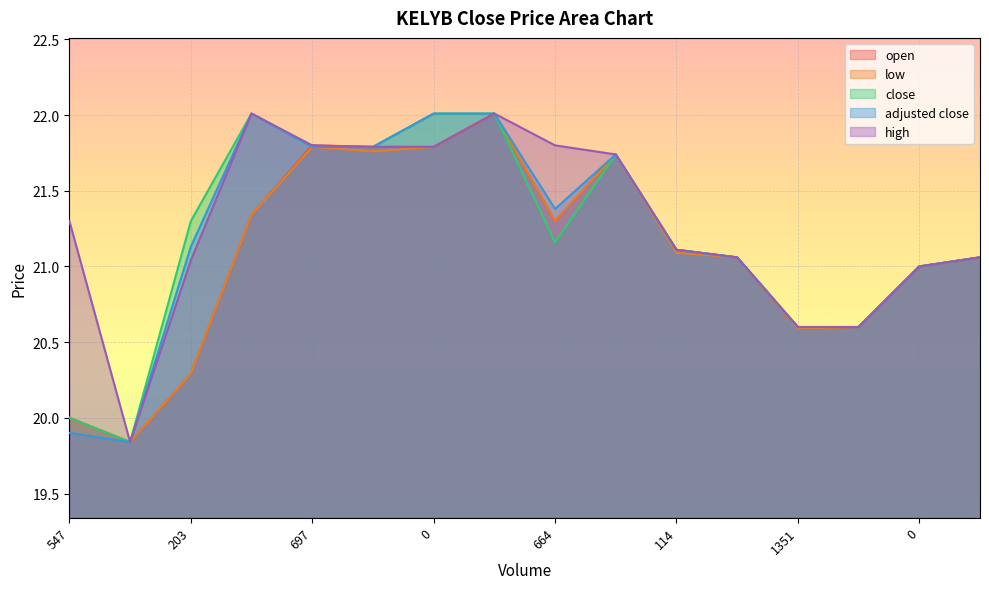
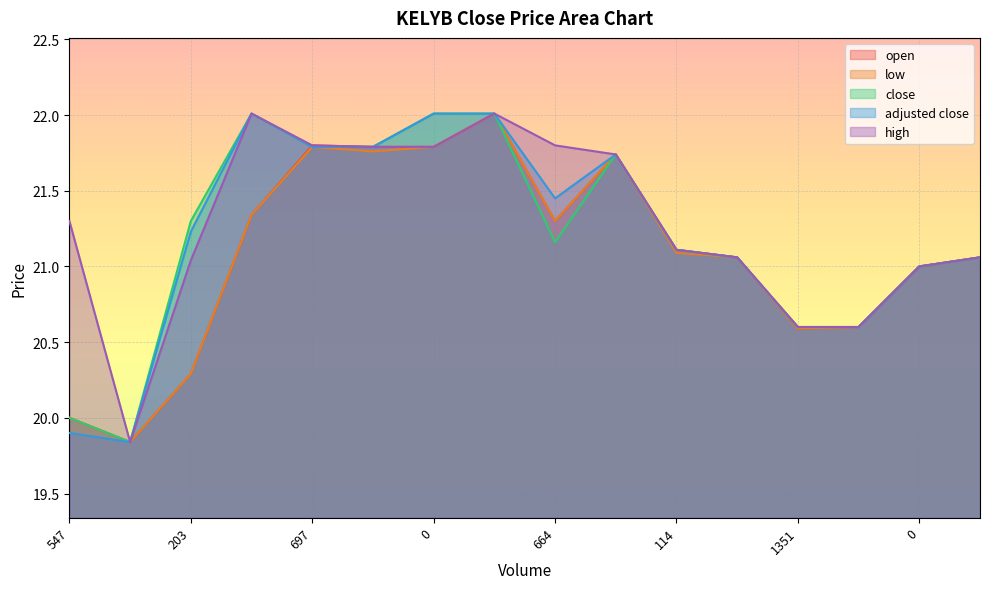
  {
    "close": {
      "203": 21.30,
      "664": 21.16
    },
    "adjusted close": {
      "547": 19.90,
-     "203": 21.13,
-     "664": 21.38
+     "203": 21.23,
+     "664": 21.45
    },
    "high": {
      "547": 21.30,
      "203": 21.04,
      "664": 21.80
    }
  }
